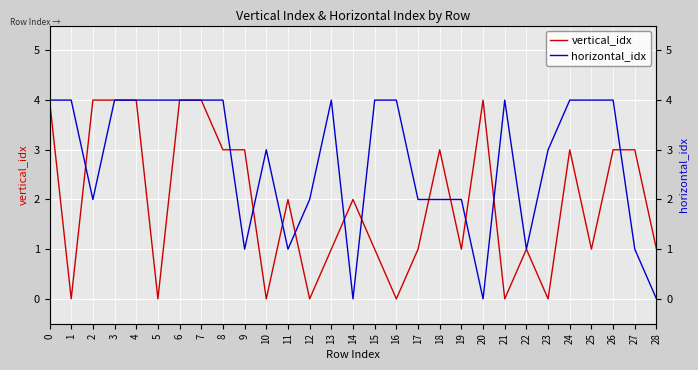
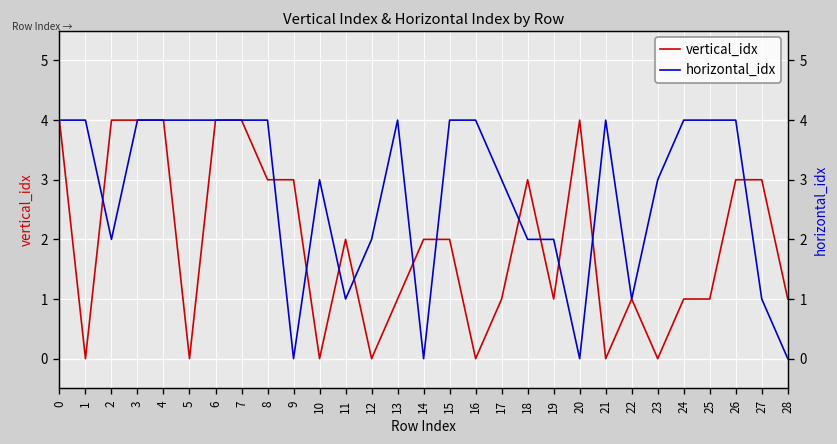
  {
    "vertical_idx": {
      "1": 0,
      "2": 4,
      "5": 0,
      "8": 3,
      "9": 3,
      "10": 0,
      "11": 2,
      "12": 0,
      "13": 1,
      "14": 2,
-     "15": 1,
+     "15": 2,
      "16": 0,
      "17": 1,
      "18": 3,
      "19": 1,
      "20": 4,
      "21": 0,
      "23": 0,
-     "24": 3,
+     "24": 1,
      "25": 1,
      "26": 3,
      "27": 3,
      "28": 1
    },
    "horizontal_idx": {
      "1": 4,
      "2": 2,
      "5": 4,
      "8": 4,
-     "9": 1,
+     "9": 0,
      "10": 3,
      "11": 1,
      "12": 2,
      "13": 4,
      "14": 0,
      "15": 4,
      "16": 4,
-     "17": 2,
+     "17": 3,
      "18": 2,
      "19": 2,
      "20": 0,
      "21": 4,
      "23": 3,
      "24": 4,
      "25": 4,
      "26": 4,
      "27": 1,
      "28": 0
    }
  }
